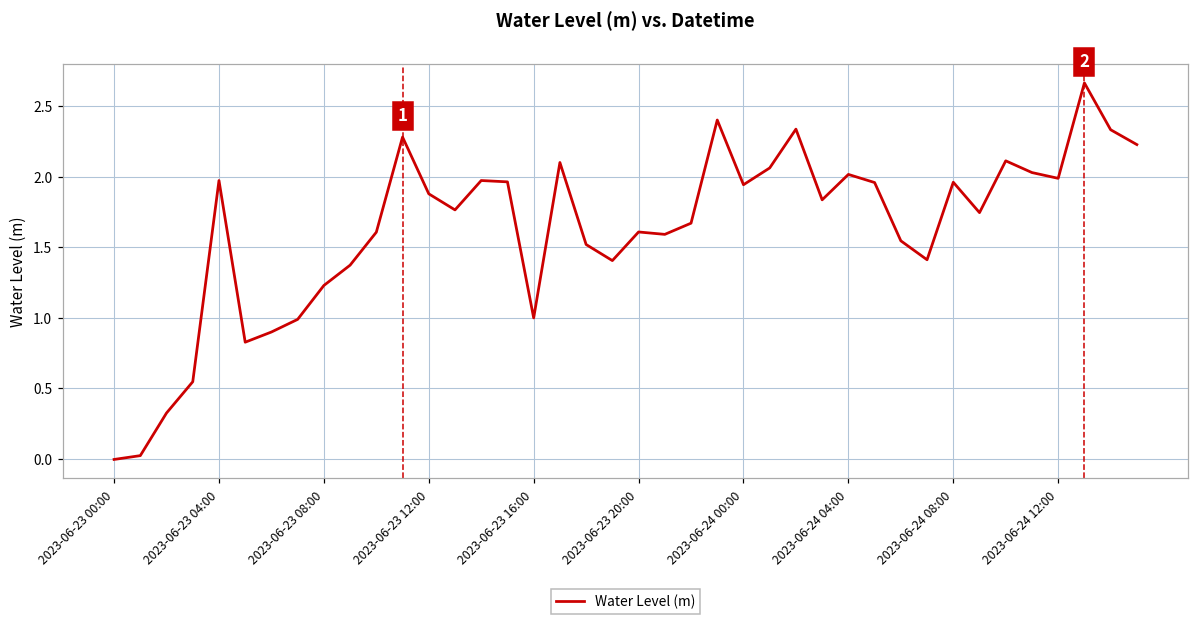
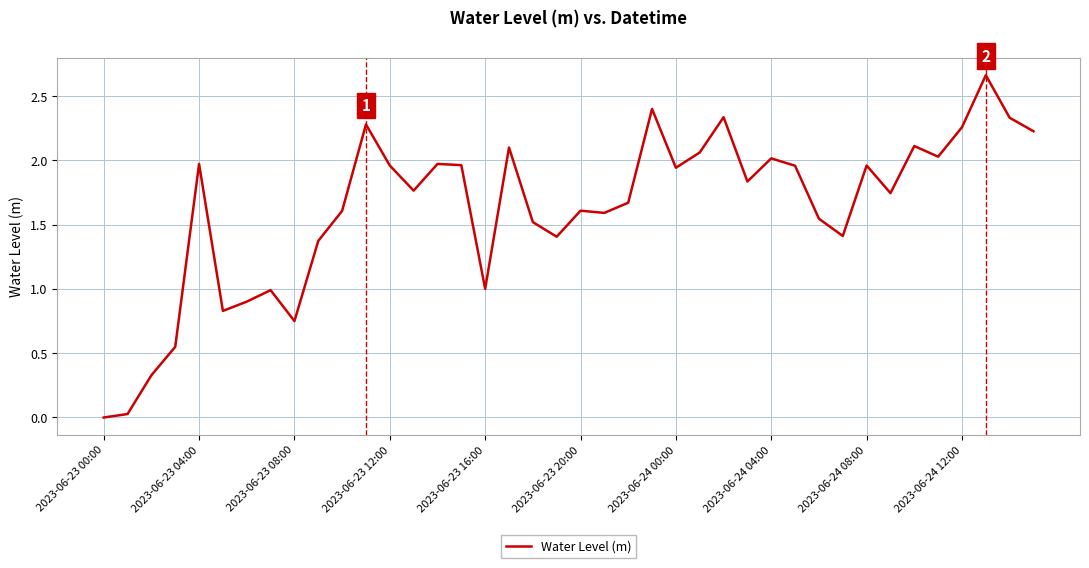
  {
    "2023-06-23 00:00": 0.00,
    "2023-06-23 04:00": 1.97,
-   "2023-06-23 08:00": 1.23,
-   "2023-06-23 12:00": 1.88,
+   "2023-06-23 08:00": 0.75,
+   "2023-06-23 12:00": 1.96,
    "2023-06-23 16:00": 1.00,
    "2023-06-23 20:00": 1.61,
    "2023-06-24 00:00": 1.94,
    "2023-06-24 04:00": 2.02,
    "2023-06-24 08:00": 1.96,
-   "2023-06-24 12:00": 1.99
+   "2023-06-24 12:00": 2.26
  }
